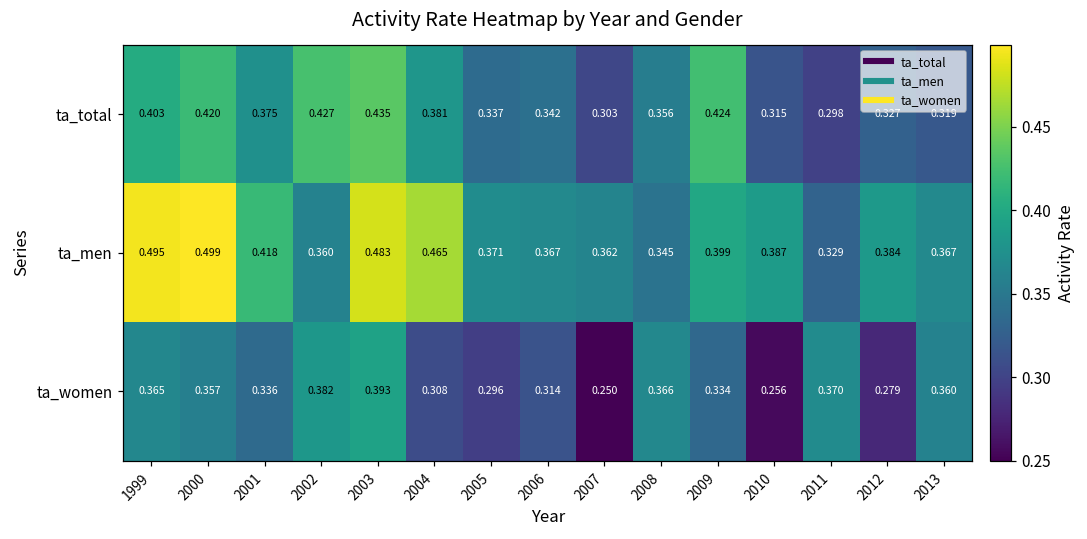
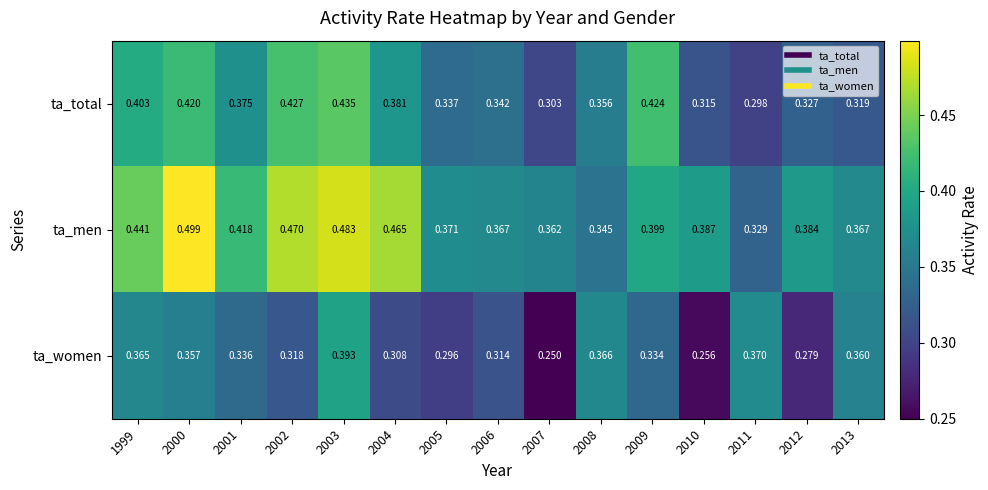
  {
    "ta_total": {
      "1999": 0.403,
      "2000": 0.420,
      "2001": 0.375,
      "2002": 0.427,
      "2003": 0.435,
      "2004": 0.381,
      "2005": 0.337,
      "2006": 0.342,
      "2007": 0.303,
      "2008": 0.356,
      "2009": 0.424,
      "2010": 0.315,
      "2011": 0.298,
      "2012": 0.327,
      "2013": 0.319
    },
    "ta_men": {
-     "1999": 0.495,
+     "1999": 0.441,
      "2000": 0.499,
      "2001": 0.418,
-     "2002": 0.360,
+     "2002": 0.470,
      "2003": 0.483,
      "2004": 0.465,
      "2005": 0.371,
      "2006": 0.367,
      "2007": 0.362,
      "2008": 0.345,
      "2009": 0.399,
      "2010": 0.387,
      "2011": 0.329,
      "2012": 0.384,
      "2013": 0.367
    },
    "ta_women": {
      "1999": 0.365,
      "2000": 0.357,
      "2001": 0.336,
-     "2002": 0.382,
+     "2002": 0.318,
      "2003": 0.393,
      "2004": 0.308,
      "2005": 0.296,
      "2006": 0.314,
      "2007": 0.250,
      "2008": 0.366,
      "2009": 0.334,
      "2010": 0.256,
      "2011": 0.370,
      "2012": 0.279,
      "2013": 0.360
    }
  }
